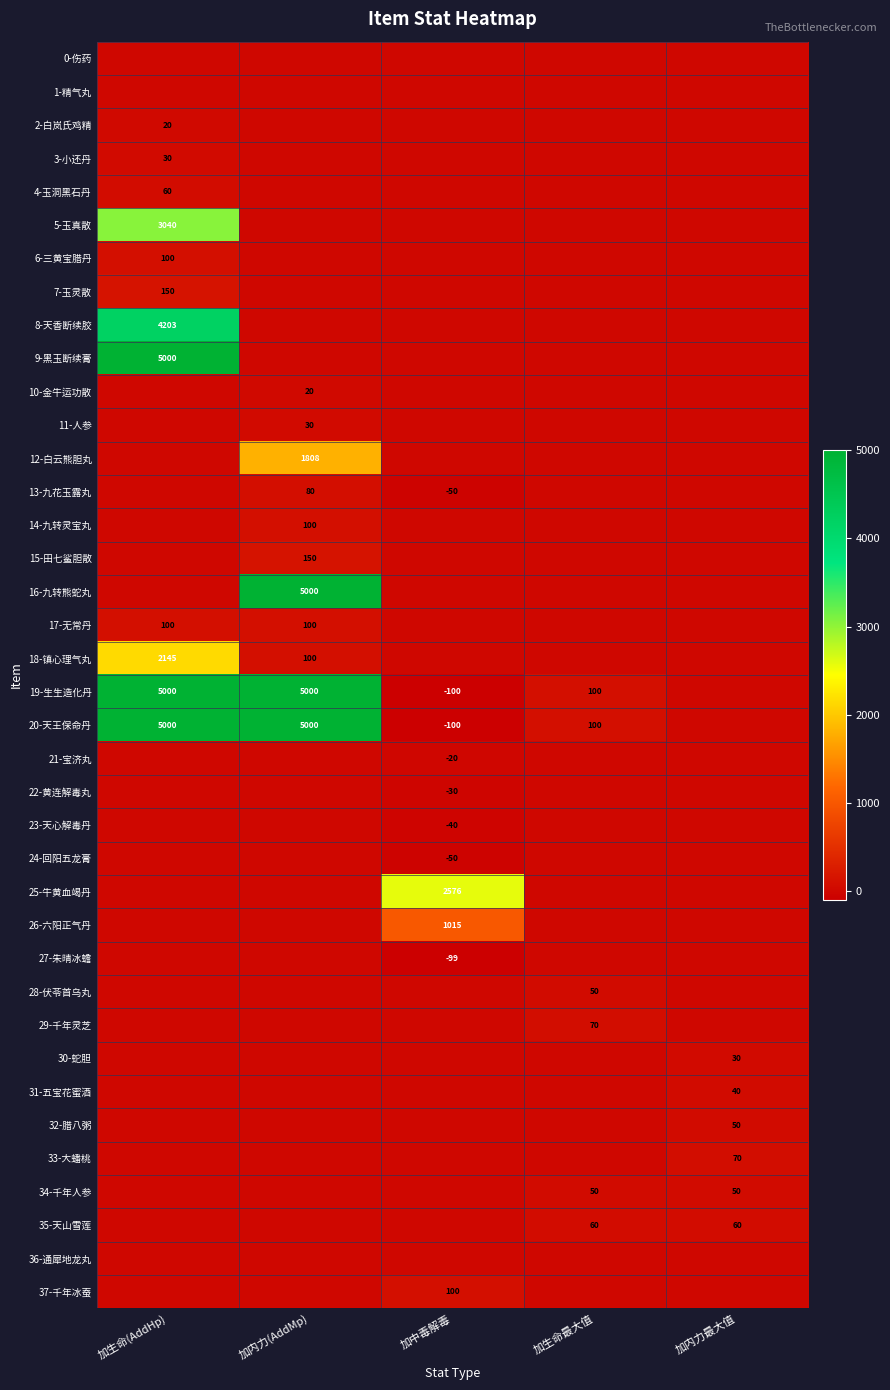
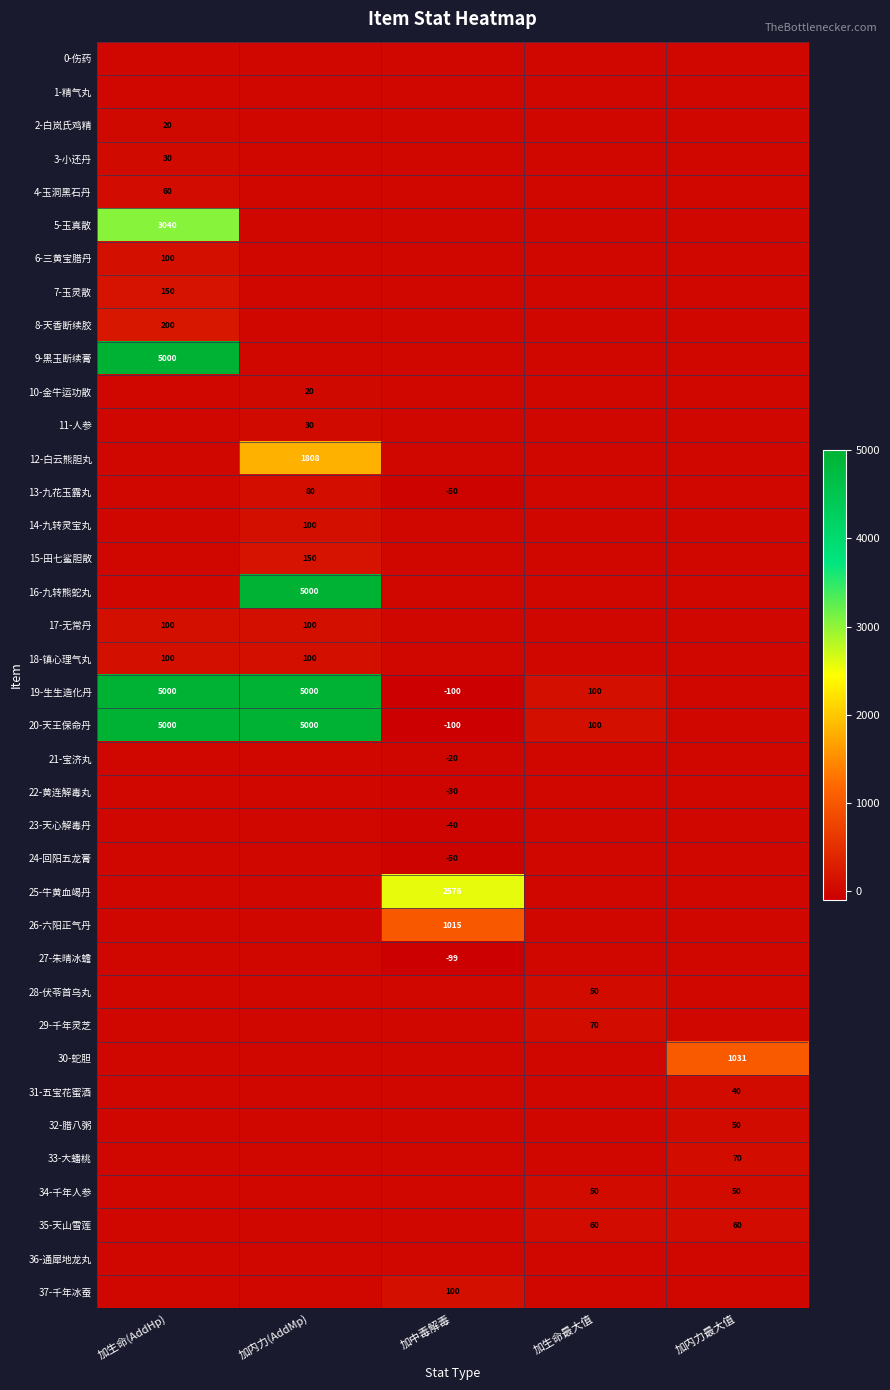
  {
    "2-白岚氏鸡精": {
      "加生命(AddHp)": 20
    },
    "3-小还丹": {
      "加生命(AddHp)": 30
    },
    "4-玉洞黑石丹": {
      "加生命(AddHp)": 60
    },
    "5-玉真散": {
      "加生命(AddHp)": 3040
    },
    "6-三黄宝腊丹": {
      "加生命(AddHp)": 100
    },
    "7-玉灵散": {
      "加生命(AddHp)": 150
    },
    "8-天香断续胶": {
-     "加生命(AddHp)": 4203
+     "加生命(AddHp)": 200
    },
    "9-黑玉断续膏": {
      "加生命(AddHp)": 5000
    },
    "10-金牛运功散": {
      "加内力(AddMp)": 20
    },
    "11-人参": {
      "加内力(AddMp)": 30
    },
    "12-白云熊胆丸": {
      "加内力(AddMp)": 1808
    },
    "13-九花玉露丸": {
      "加内力(AddMp)": 80,
      "加中毒解毒": -50
    },
    "14-九转灵宝丸": {
      "加内力(AddMp)": 100
    },
    "15-田七鲨胆散": {
      "加内力(AddMp)": 150
    },
    "16-九转熊蛇丸": {
      "加内力(AddMp)": 5000
    },
    "17-无常丹": {
      "加生命(AddHp)": 100,
      "加内力(AddMp)": 100
    },
    "18-镇心理气丸": {
-     "加生命(AddHp)": 2145,
+     "加生命(AddHp)": 100,
      "加内力(AddMp)": 100
    },
    "19-生生造化丹": {
      "加生命(AddHp)": 5000,
      "加内力(AddMp)": 5000,
      "加中毒解毒": -100,
      "加生命最大值": 100
    },
    "20-天王保命丹": {
      "加生命(AddHp)": 5000,
      "加内力(AddMp)": 5000,
      "加中毒解毒": -100,
      "加生命最大值": 100
    },
    "21-宝济丸": {
      "加中毒解毒": -20
    },
    "22-黄连解毒丸": {
      "加中毒解毒": -30
    },
    "23-天心解毒丹": {
      "加中毒解毒": -40
    },
    "24-回阳五龙膏": {
      "加中毒解毒": -50
    },
    "25-牛黄血竭丹": {
      "加中毒解毒": 2576
    },
    "26-六阳正气丹": {
      "加中毒解毒": 1015
    },
    "27-朱晴冰蟾": {
      "加中毒解毒": -99
    },
    "28-伏苓首乌丸": {
      "加生命最大值": 50
    },
    "29-千年灵芝": {
      "加生命最大值": 70
    },
    "30-蛇胆": {
-     "加内力最大值": 30
+     "加内力最大值": 1031
    },
    "31-五宝花蜜酒": {
      "加内力最大值": 40
    },
    "32-腊八粥": {
      "加内力最大值": 50
    },
    "33-大蟠桃": {
      "加内力最大值": 70
    },
    "34-千年人参": {
      "加生命最大值": 50,
      "加内力最大值": 50
    },
    "35-天山雪莲": {
      "加生命最大值": 60,
      "加内力最大值": 60
    },
    "37-千年冰蚕": {
      "加中毒解毒": 100
    }
  }
